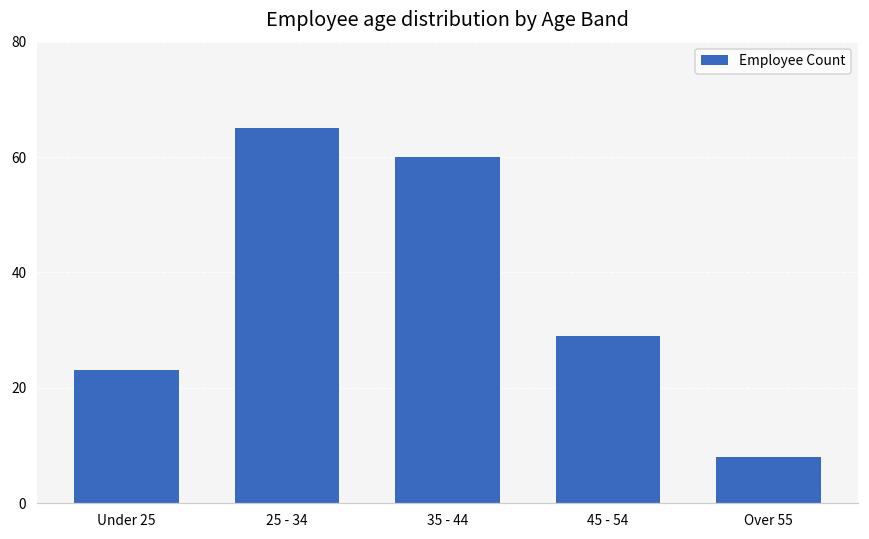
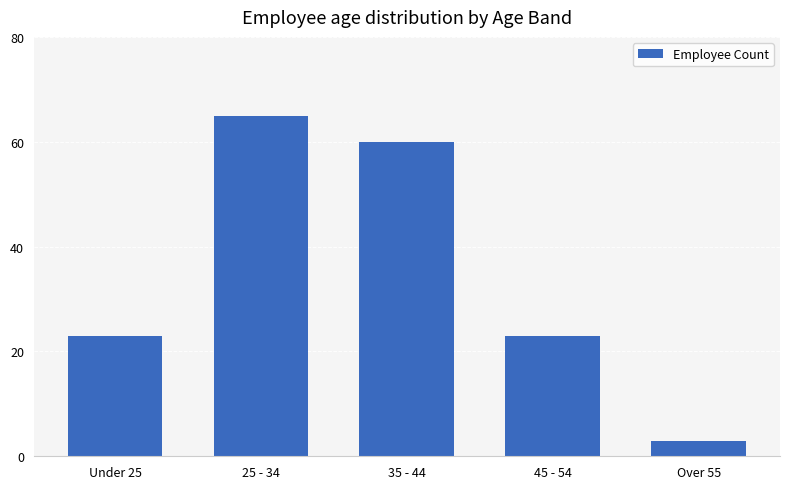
  {
    "Under 25": 23,
    "25 - 34": 65,
    "35 - 44": 60,
-   "45 - 54": 29,
-   "Over 55": 8
+   "45 - 54": 23,
+   "Over 55": 3
  }
